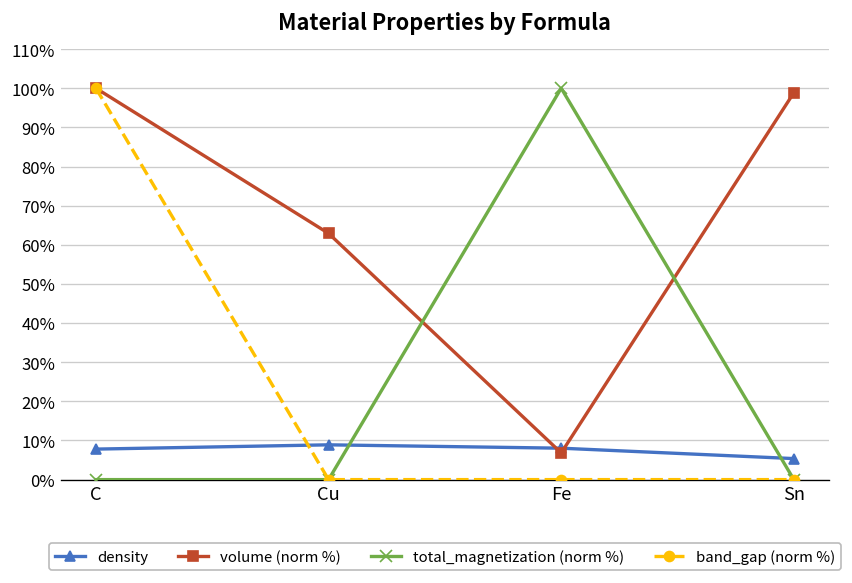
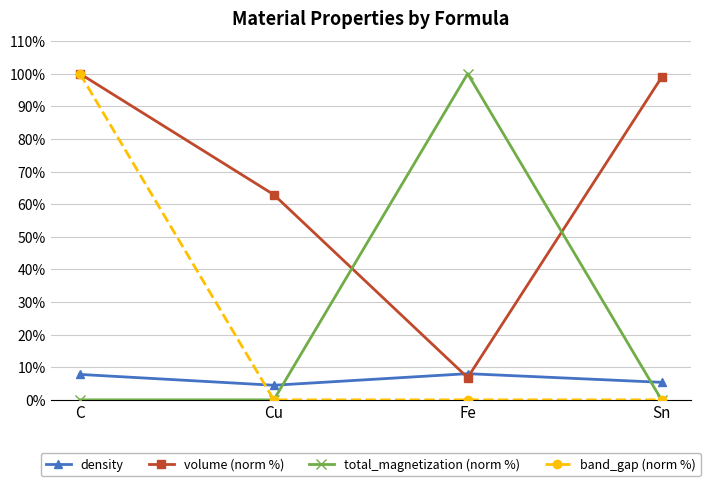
  {
    "density": {
      "C": "8%",
-     "Cu": "9%",
+     "Cu": "4%",
      "Fe": "8%",
      "Sn": "5%"
    },
    "volume (norm %)": {
      "Cu": "63%",
      "Fe": "7%",
      "Sn": "99%"
    },
    "total_magnetization (norm %)": {
      "C": "0%",
      "Fe": "100%"
    },
    "band_gap (norm %)": {
      "Fe": "0%"
    }
  }
